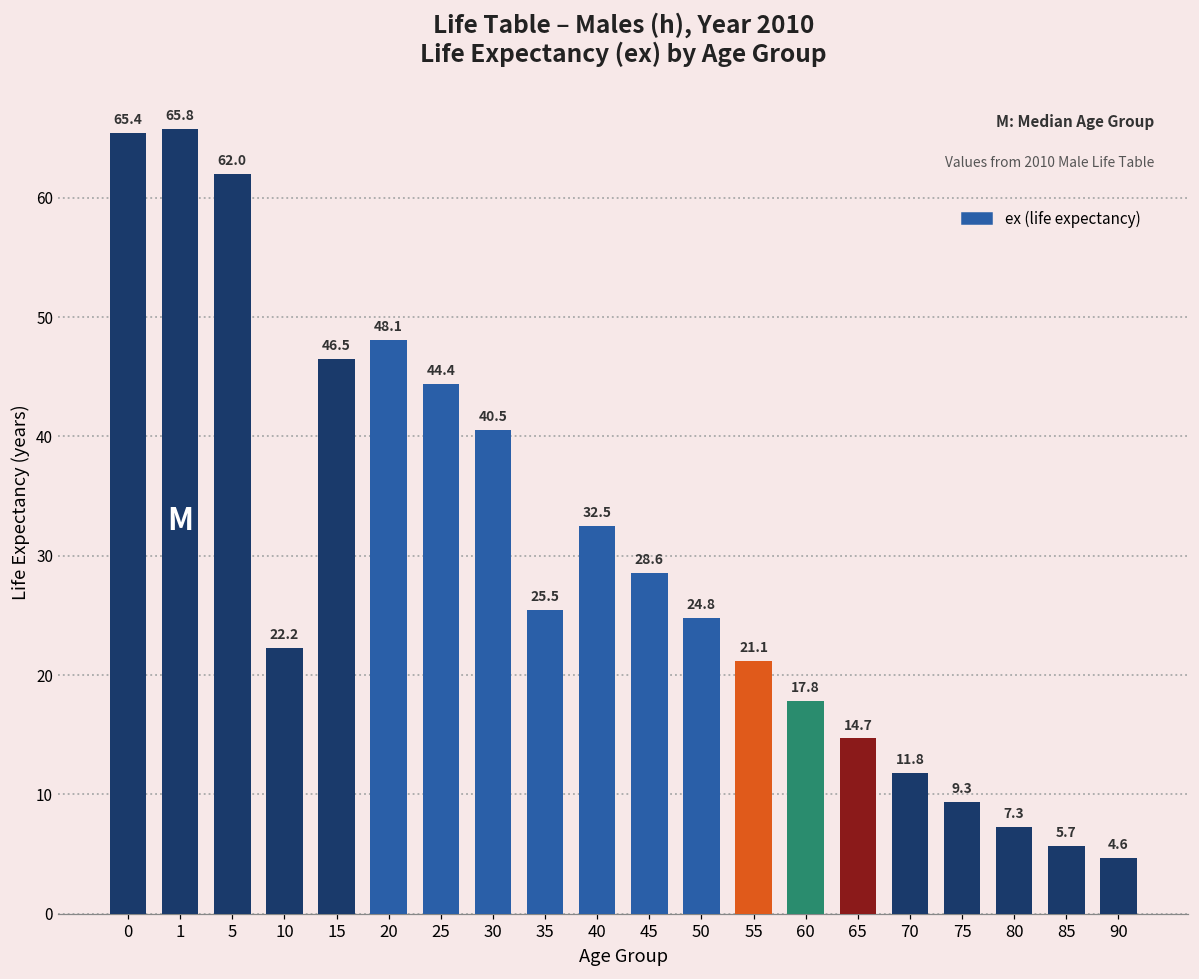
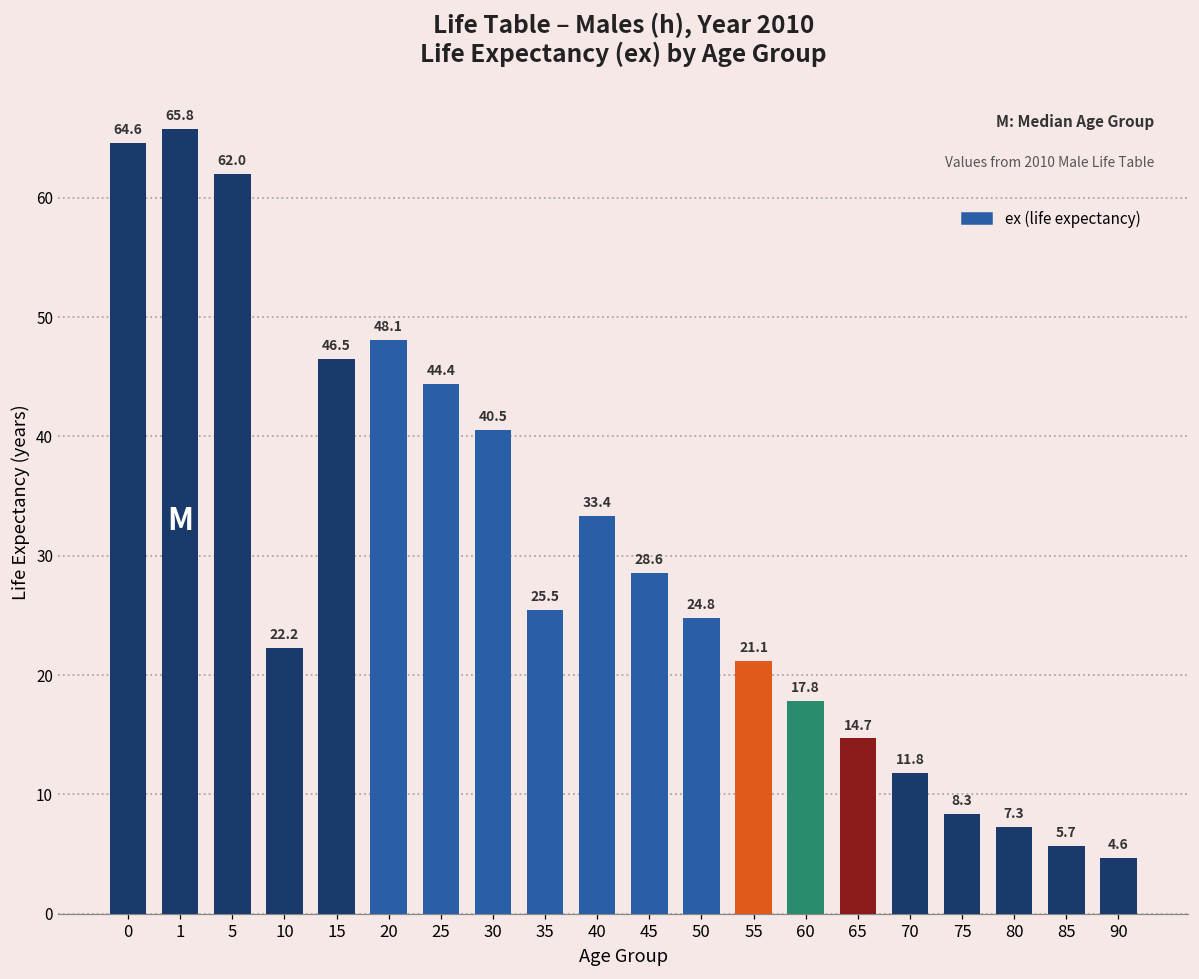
  {
-   "0": 65.4,
+   "0": 64.6,
    "1": 65.8,
    "5": 62.0,
    "10": 22.2,
    "15": 46.5,
    "20": 48.1,
    "25": 44.4,
    "30": 40.5,
    "35": 25.5,
-   "40": 32.5,
+   "40": 33.4,
    "45": 28.6,
    "50": 24.8,
    "55": 21.1,
    "60": 17.8,
    "65": 14.7,
    "70": 11.8,
-   "75": 9.3,
+   "75": 8.3,
    "80": 7.3,
    "85": 5.7,
    "90": 4.6
  }
